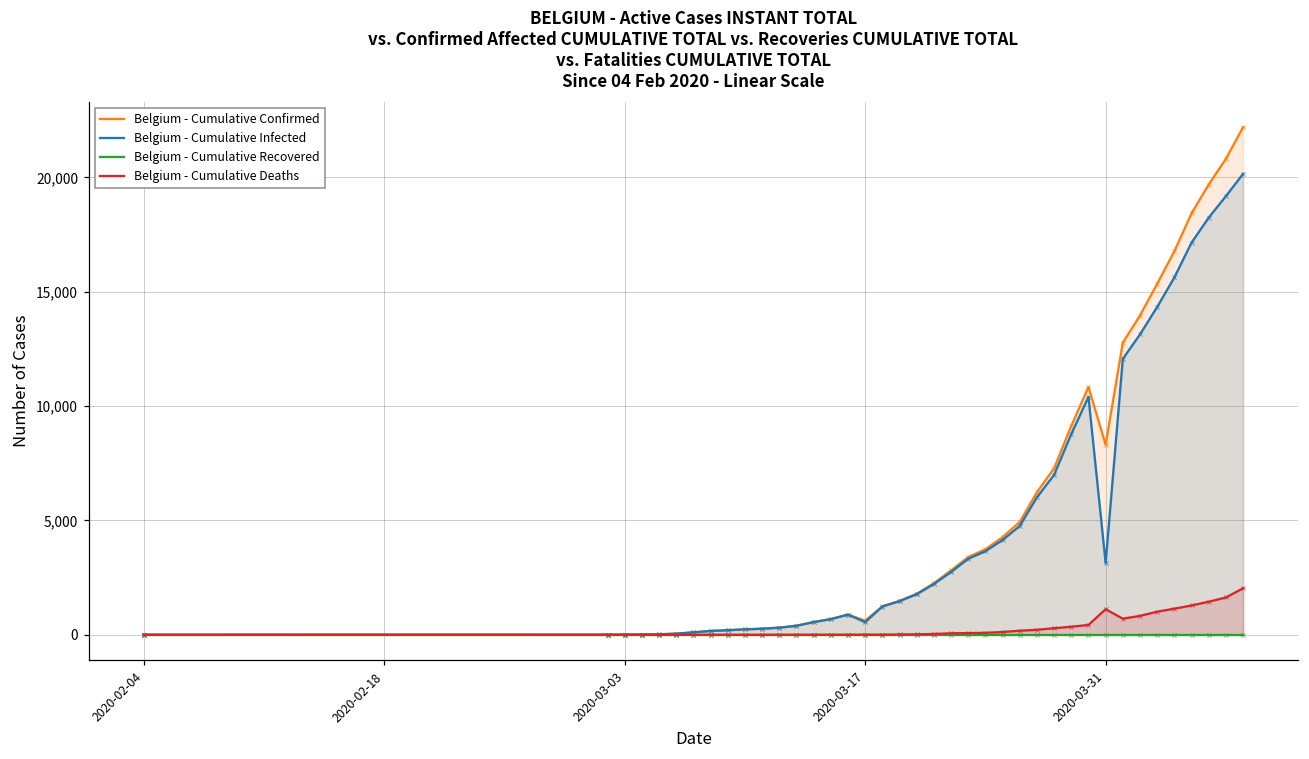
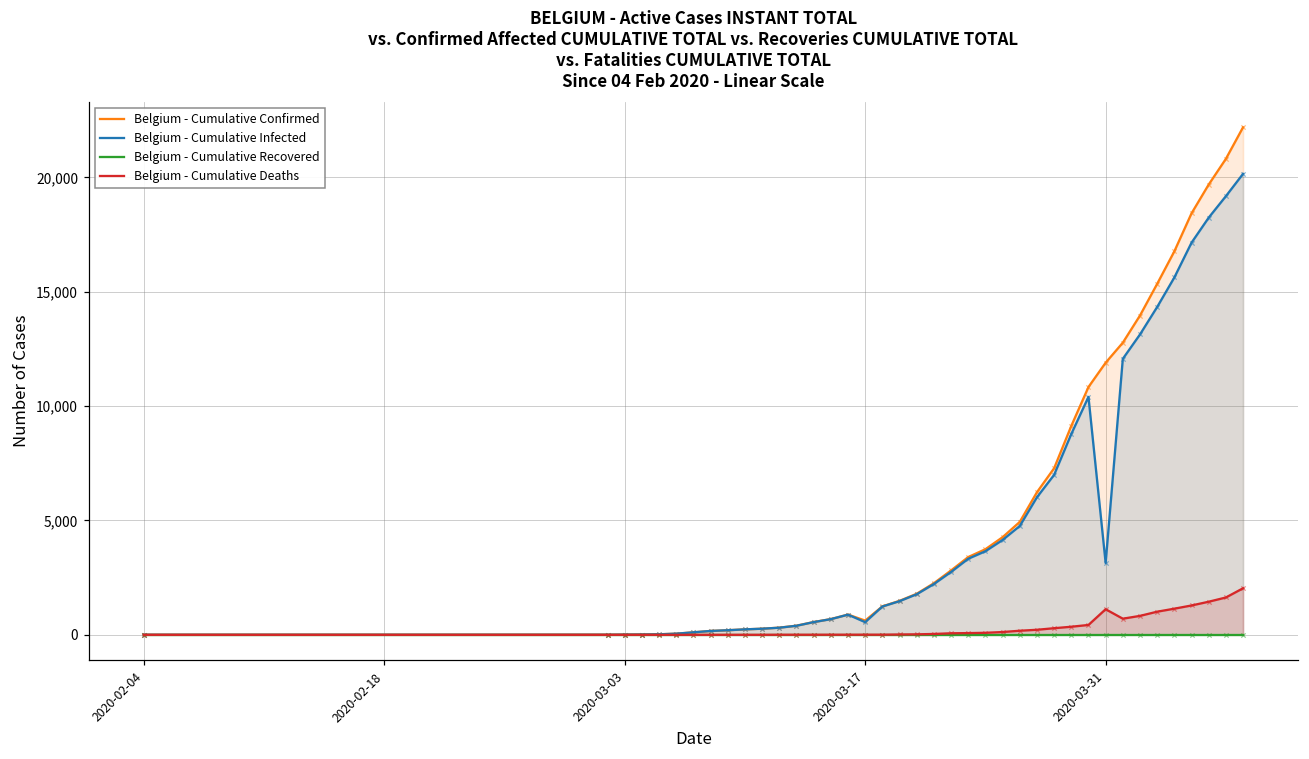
  {
    "Belgium - Cumulative Confirmed": {
-     "2020-03-31": "8,300"
+     "2020-03-31": "11,900"
    },
    "Belgium - Cumulative Infected": {
      "2020-03-31": "3,100"
    },
    "Belgium - Cumulative Recovered": {
      "2020-03-31": "0"
    },
    "Belgium - Cumulative Deaths": {
      "2020-03-31": "1,100"
    }
  }
